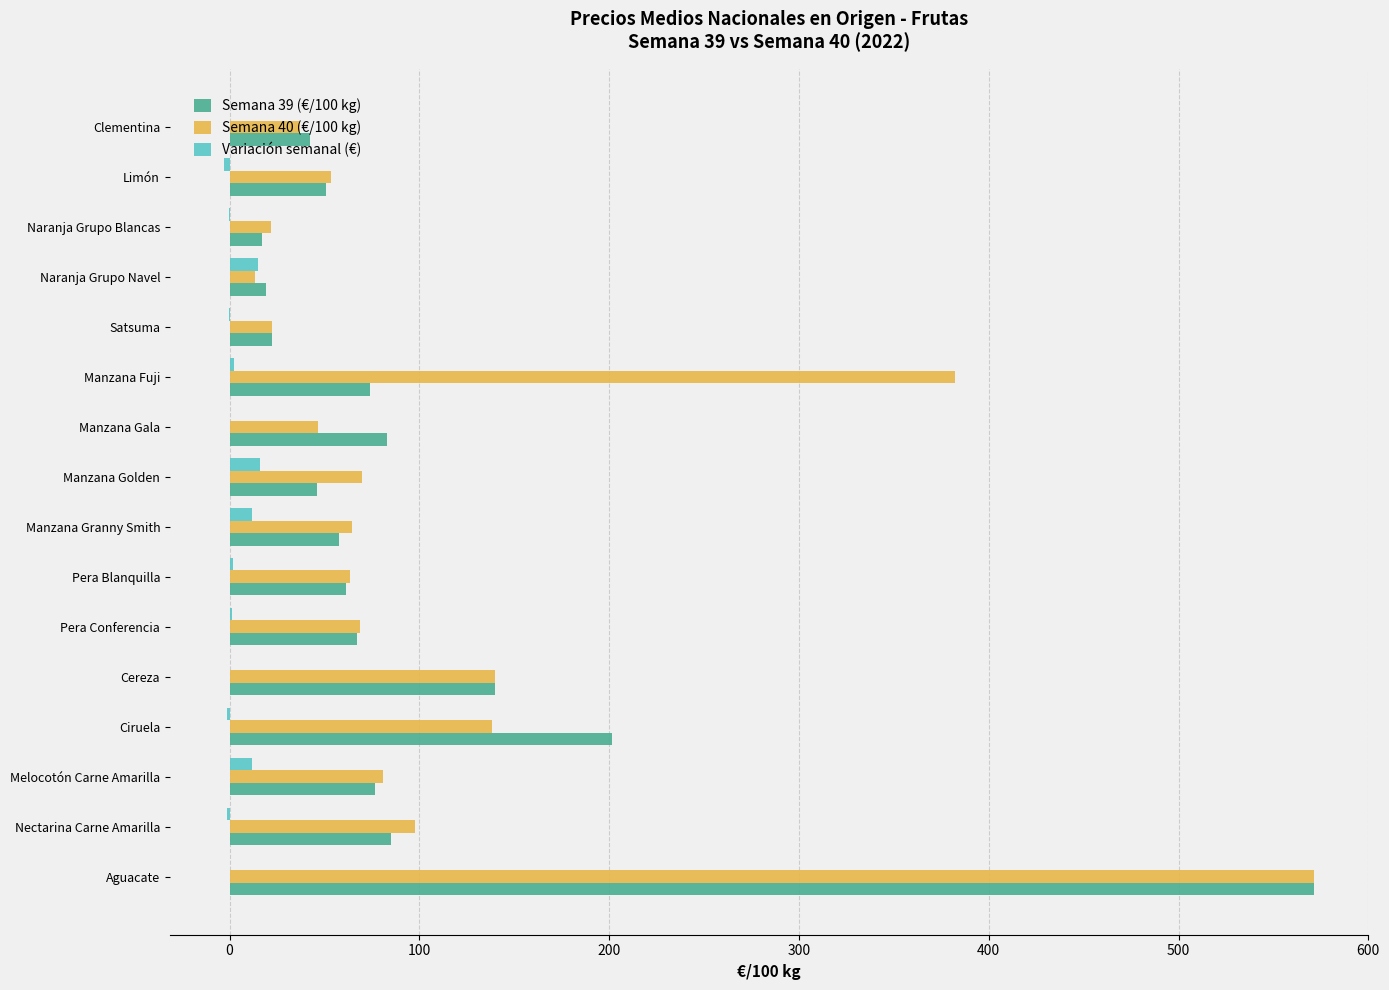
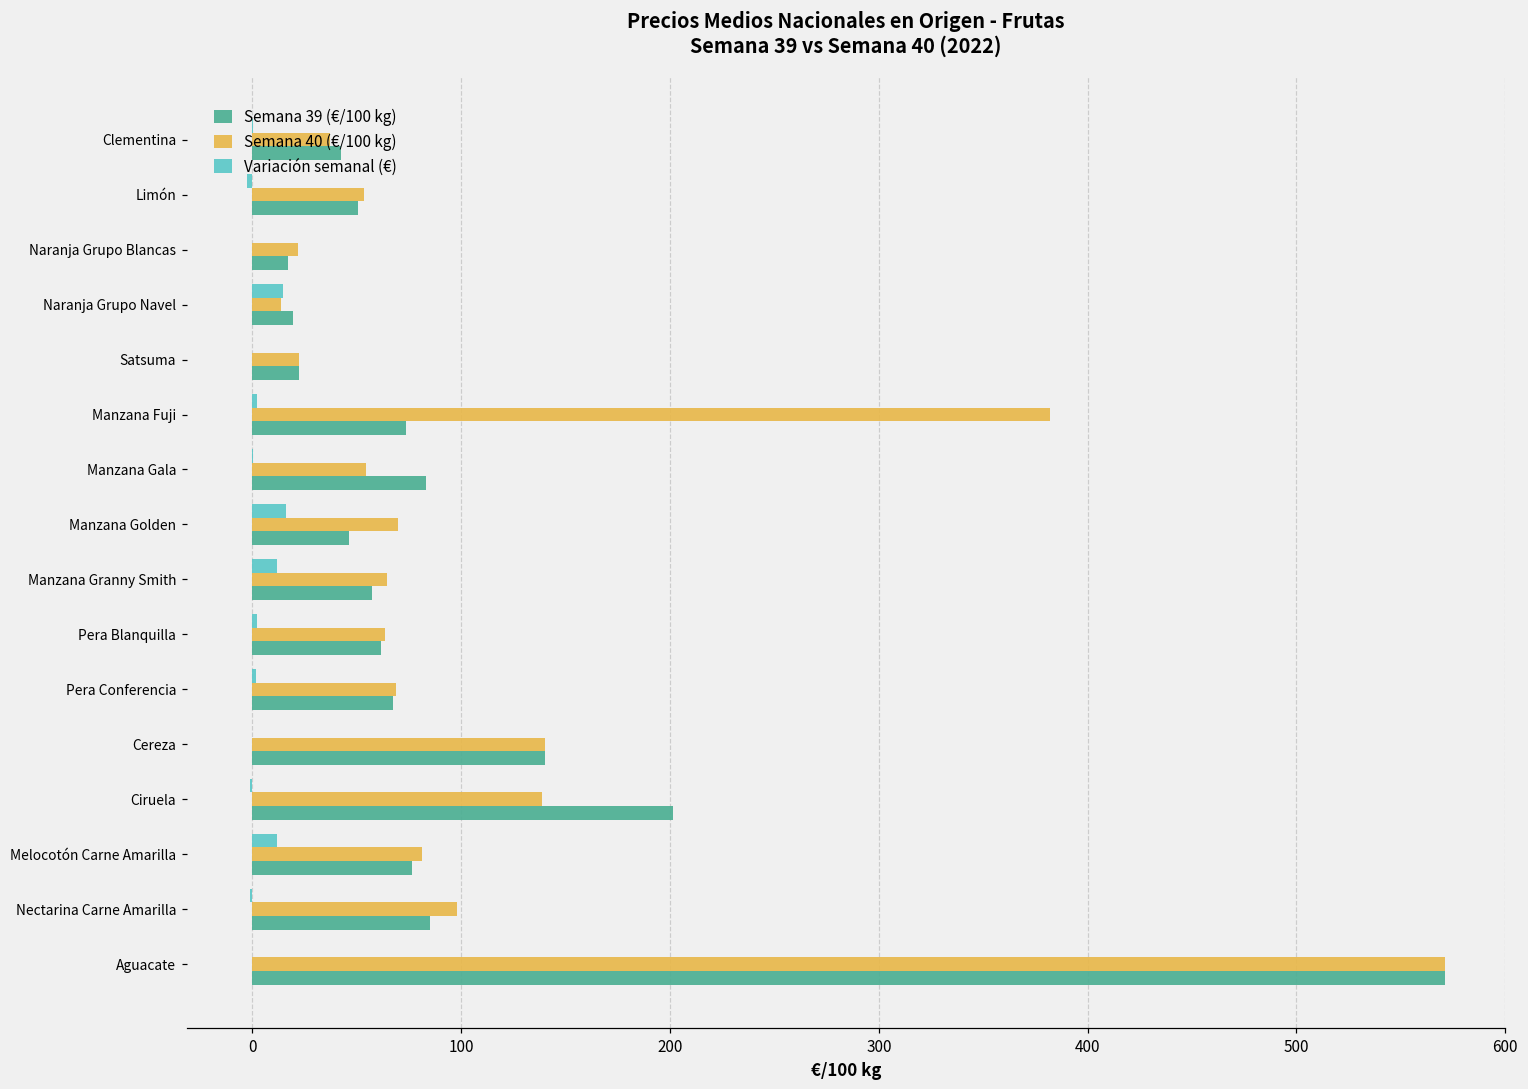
  {
    "Semana 39 (€/100 kg)": {
      "Clementina": 42,
      "Limón": 51,
      "Naranja Grupo Blancas": 17,
      "Naranja Grupo Navel": 19,
      "Satsuma": 22,
      "Manzana Fuji": 74,
      "Manzana Gala": 83,
      "Manzana Golden": 46,
      "Manzana Granny Smith": 57,
      "Pera Blanquilla": 61,
      "Pera Conferencia": 67,
      "Cereza": 140,
      "Ciruela": 202,
      "Melocotón Carne Amarilla": 77,
      "Nectarina Carne Amarilla": 85,
      "Aguacate": 571
    },
    "Semana 40 (€/100 kg)": {
      "Clementina": 37,
      "Limón": 53,
      "Naranja Grupo Blancas": 22,
      "Naranja Grupo Navel": 13,
      "Satsuma": 22,
      "Manzana Fuji": 382,
-     "Manzana Gala": 47,
+     "Manzana Gala": 54,
      "Manzana Golden": 70,
      "Manzana Granny Smith": 64,
      "Pera Blanquilla": 63,
      "Pera Conferencia": 69,
      "Cereza": 140,
      "Ciruela": 138,
      "Melocotón Carne Amarilla": 81,
      "Nectarina Carne Amarilla": 98,
      "Aguacate": 571
    },
    "Variación semanal (€)": {
      "Limón": -3,
      "Naranja Grupo Navel": 15,
      "Manzana Fuji": 2,
      "Manzana Golden": 16,
      "Manzana Granny Smith": 12,
      "Pera Blanquilla": 2,
      "Pera Conferencia": 1,
      "Cereza": 0,
      "Melocotón Carne Amarilla": 12,
      "Aguacate": 0
    }
  }
